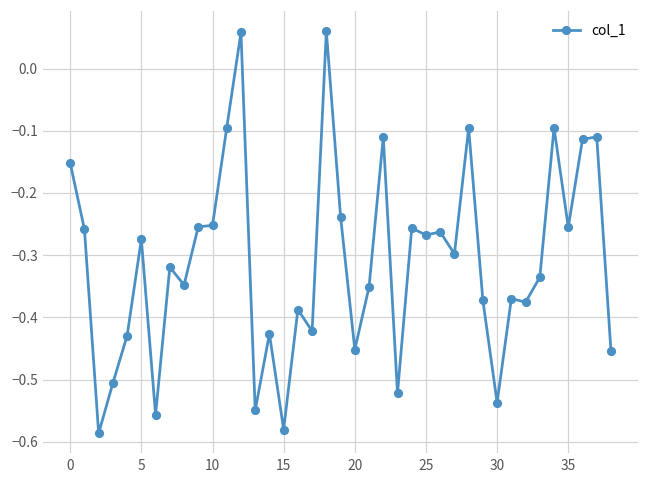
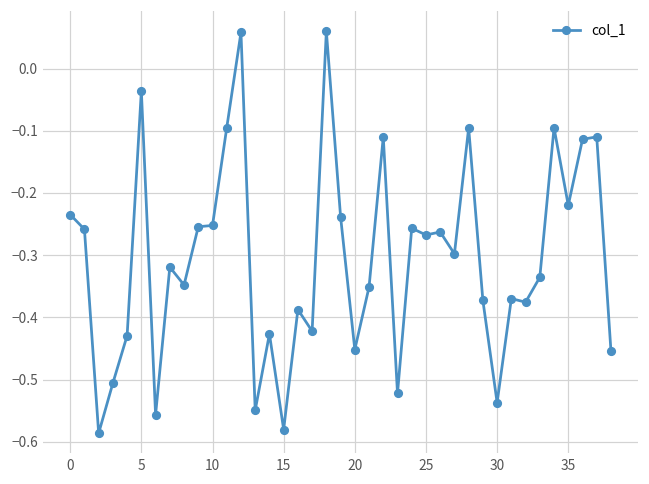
  {
-   "0": -0.15,
-   "5": -0.27,
+   "0": -0.23,
+   "5": -0.04,
    "10": -0.25,
    "15": -0.58,
    "20": -0.45,
    "25": -0.27,
    "30": -0.54,
-   "35": -0.25
+   "35": -0.22
  }
